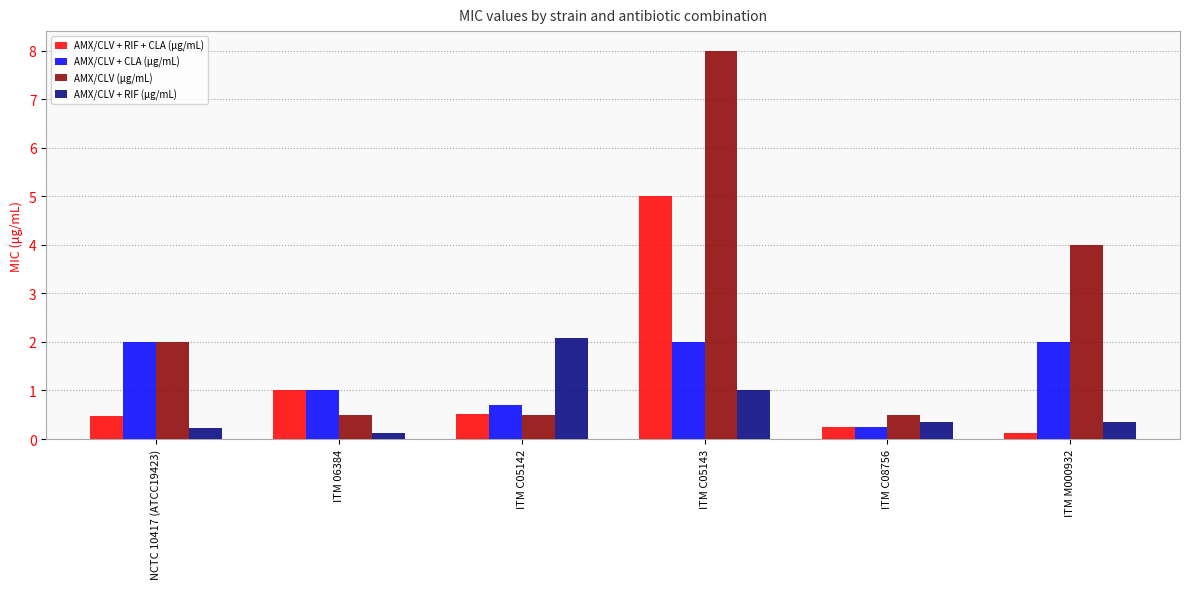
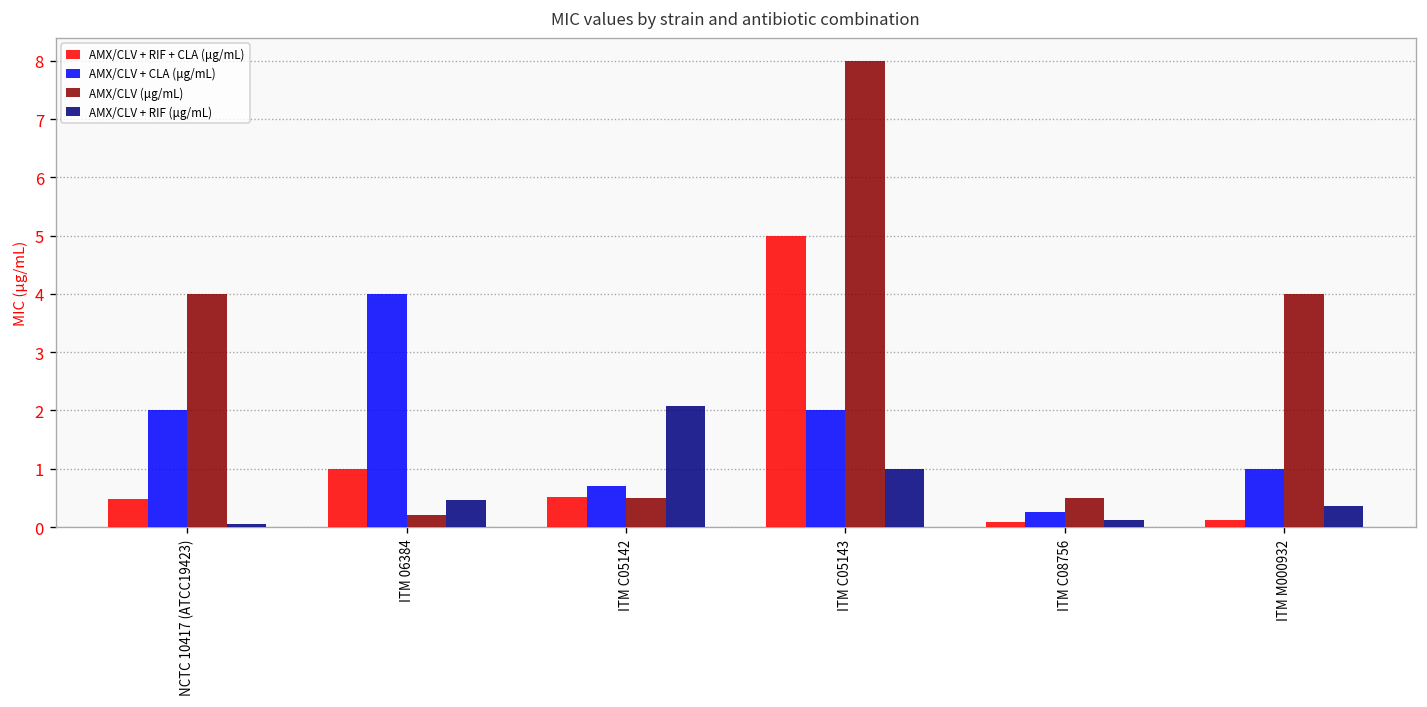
  {
    "AMX/CLV + RIF + CLA (μg/mL)": {
      "NCTC 10417 (ATCC19423)": 0.5,
      "ITM 06384": 1.0,
      "ITM C05142": 0.5,
      "ITM C05143": 5.0,
-     "ITM C08756": 0.3,
+     "ITM C08756": 0.1,
      "ITM M000932": 0.1
    },
    "AMX/CLV + CLA (μg/mL)": {
      "NCTC 10417 (ATCC19423)": 2,
-     "ITM 06384": 1,
+     "ITM 06384": 4,
      "ITM C05142": 0.7,
      "ITM C05143": 2,
      "ITM C08756": 0.3,
-     "ITM M000932": 2
+     "ITM M000932": 1
    },
    "AMX/CLV (μg/mL)": {
-     "NCTC 10417 (ATCC19423)": 2,
-     "ITM 06384": 0.5,
+     "NCTC 10417 (ATCC19423)": 4,
+     "ITM 06384": 0.2,
      "ITM C05142": 0.5,
      "ITM C05143": 8.0,
      "ITM C08756": 0.5,
      "ITM M000932": 4.0
    },
    "AMX/CLV + RIF (μg/mL)": {
-     "NCTC 10417 (ATCC19423)": 0.2,
-     "ITM 06384": 0.1,
+     "NCTC 10417 (ATCC19423)": 0.1,
+     "ITM 06384": 0.5,
      "ITM C05142": 2.1,
      "ITM C05143": 1.0,
-     "ITM C08756": 0.4,
+     "ITM C08756": 0.1,
      "ITM M000932": 0.4
    }
  }
